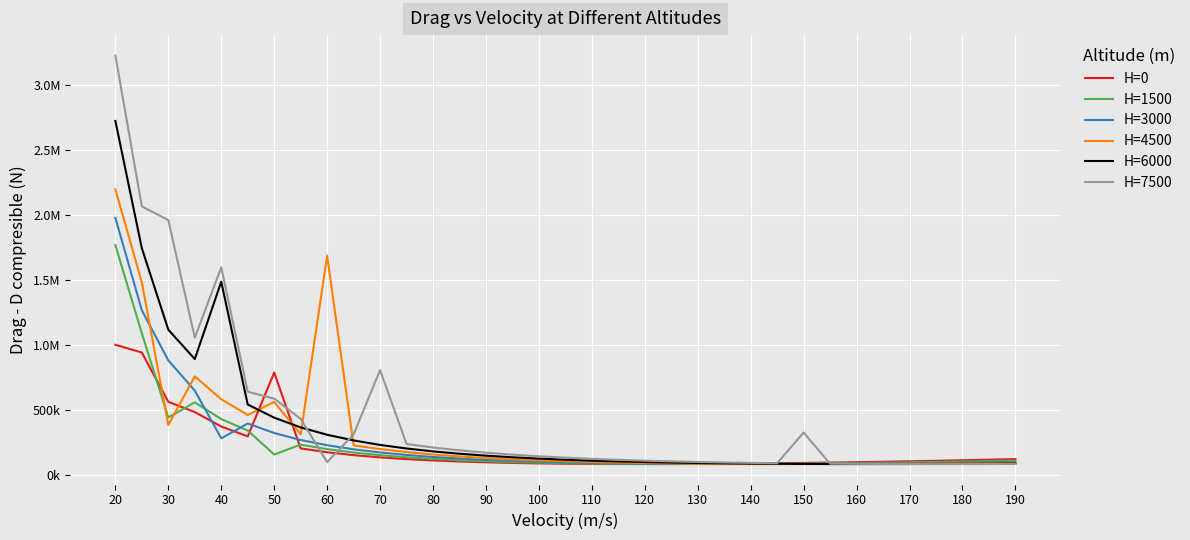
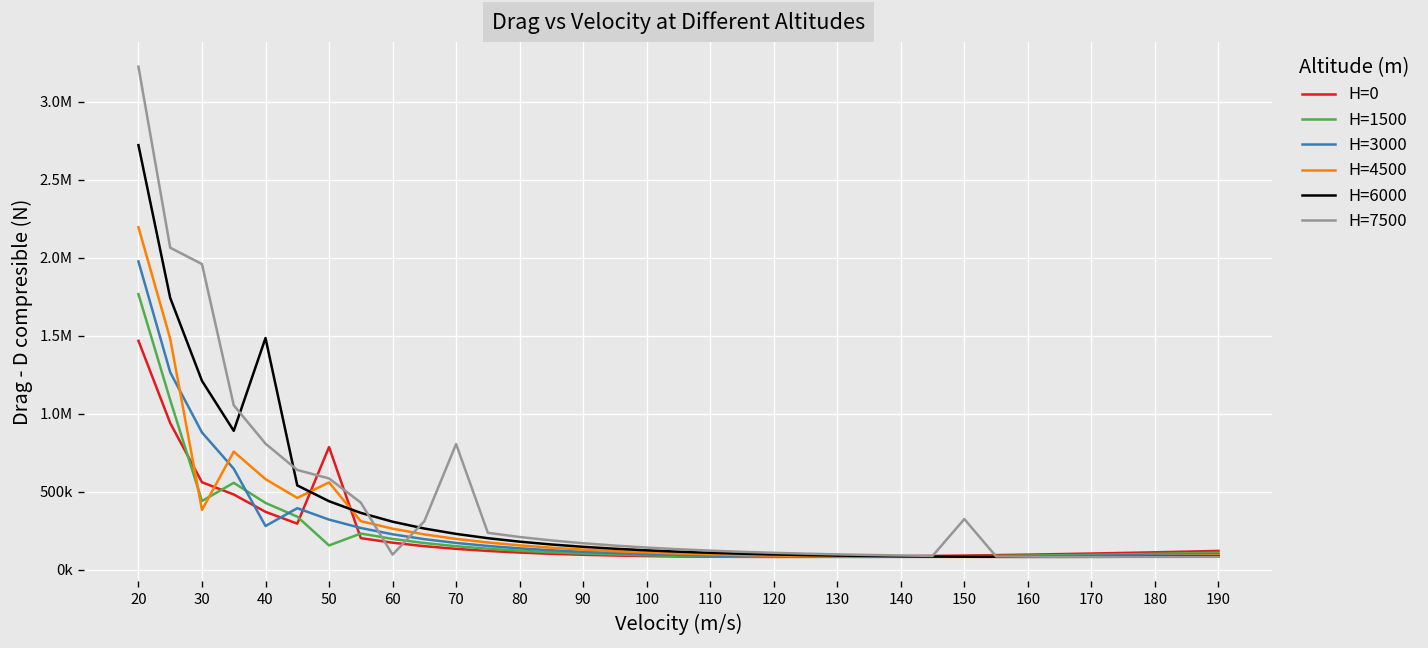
  {
    "H=0": {
-     "20": 1000000,
+     "20": 1470000,
      "30": 560000,
      "40": 370000,
      "50": 790000,
      "60": 170000
    },
    "H=1500": {
      "20": 1770000,
      "30": 440000,
      "40": 430000,
      "50": 160000,
      "60": 200000
    },
    "H=3000": {
      "20": 1980000,
      "30": 880000,
      "40": 280000,
      "50": 320000,
      "60": 230000,
      "70": 170000
    },
    "H=4500": {
      "20": 2200000,
      "30": 380000,
      "40": 580000,
      "50": 560000,
-     "60": 1690000,
+     "60": 260000,
      "70": 200000
    },
    "H=6000": {
      "20": 2720000,
-     "30": 1120000,
+     "30": 1210000,
      "40": 1490000,
      "50": 440000,
      "60": 310000,
      "70": 230000,
      "80": 180000
    },
    "H=7500": {
      "20": 3230000,
      "30": 1960000,
-     "40": 1600000,
+     "40": 810000,
      "50": 590000,
      "60": 100000,
      "70": 810000,
      "80": 210000,
      "90": 170000,
      "150": 320000
    }
  }
